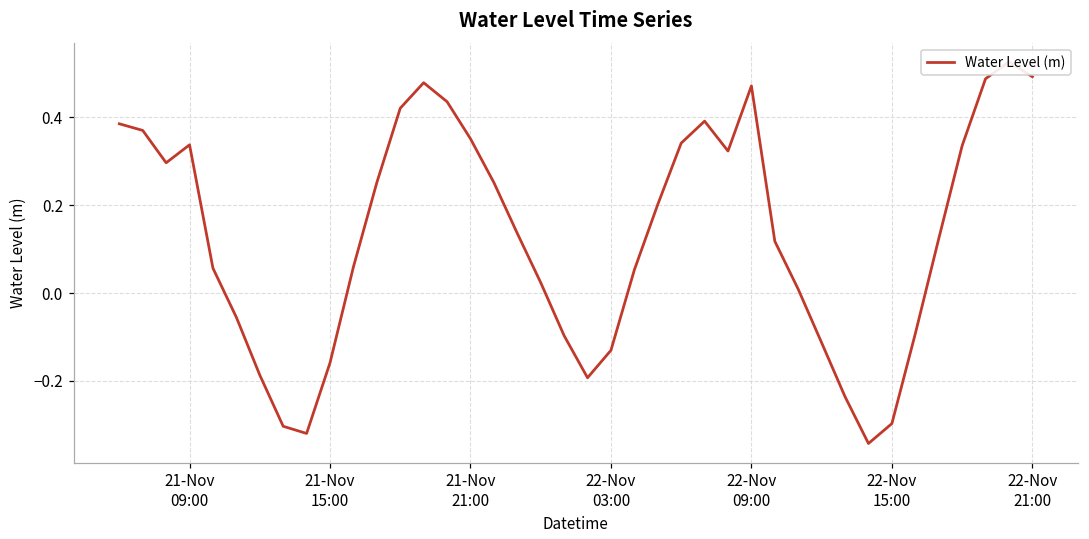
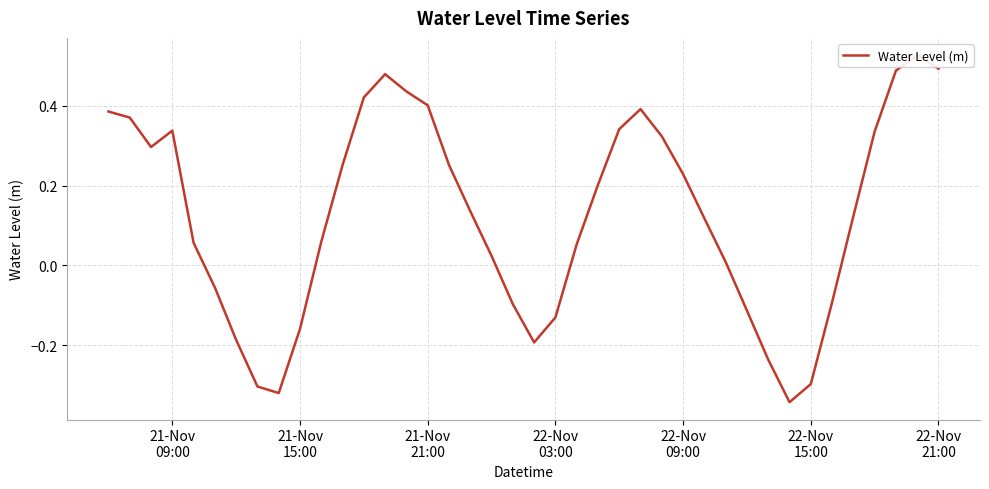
  {
    "21-Nov 09:00": 0.34,
    "21-Nov 15:00": -0.16,
-   "21-Nov 21:00": 0.35,
+   "21-Nov 21:00": 0.40,
    "22-Nov 03:00": -0.13,
-   "22-Nov 09:00": 0.47,
+   "22-Nov 09:00": 0.23,
    "22-Nov 15:00": -0.30,
    "22-Nov 21:00": 0.49
  }
